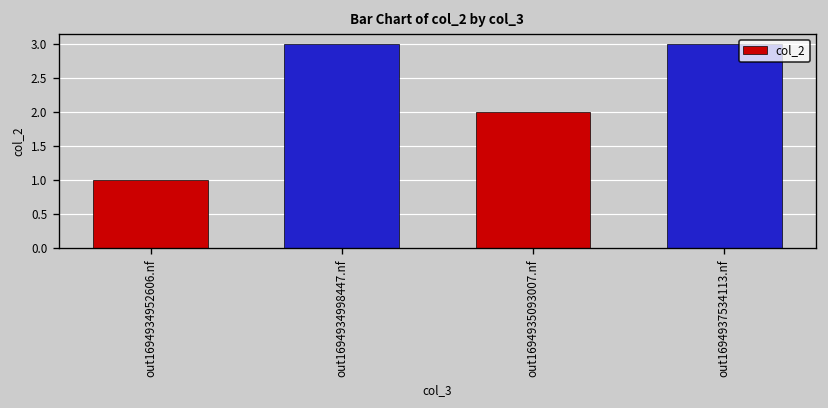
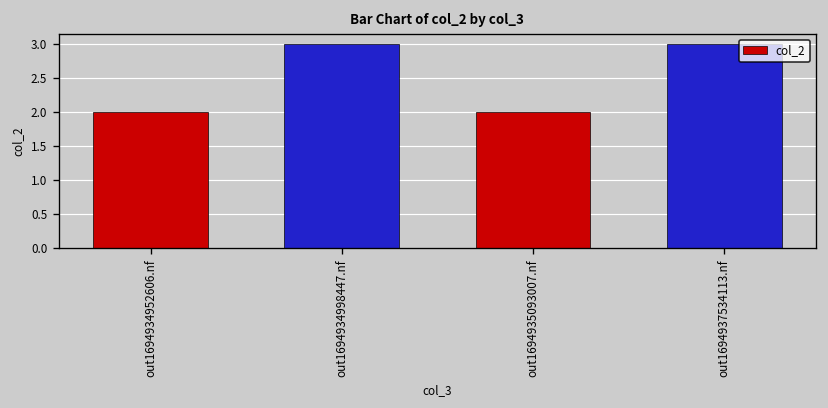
  {
-   "out1694934952606.nf": 1,
+   "out1694934952606.nf": 2,
    "out1694934998447.nf": 3,
    "out1694935093007.nf": 2,
    "out1694937534113.nf": 3
  }
